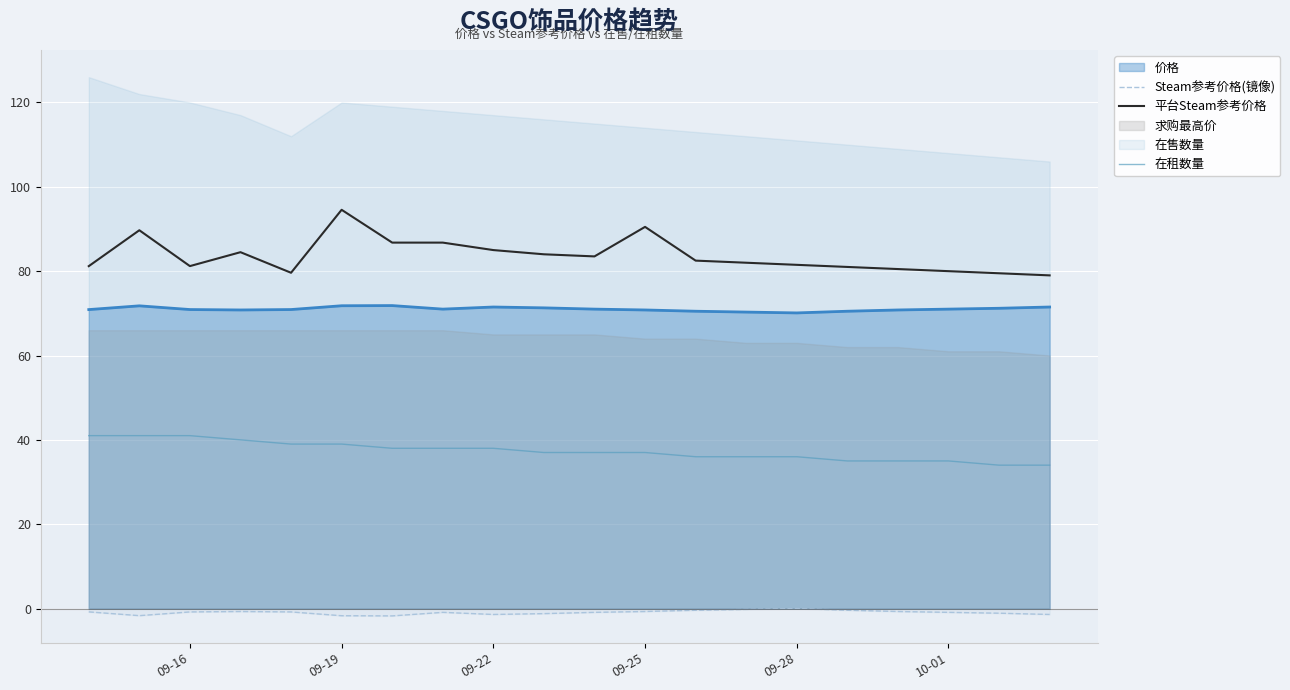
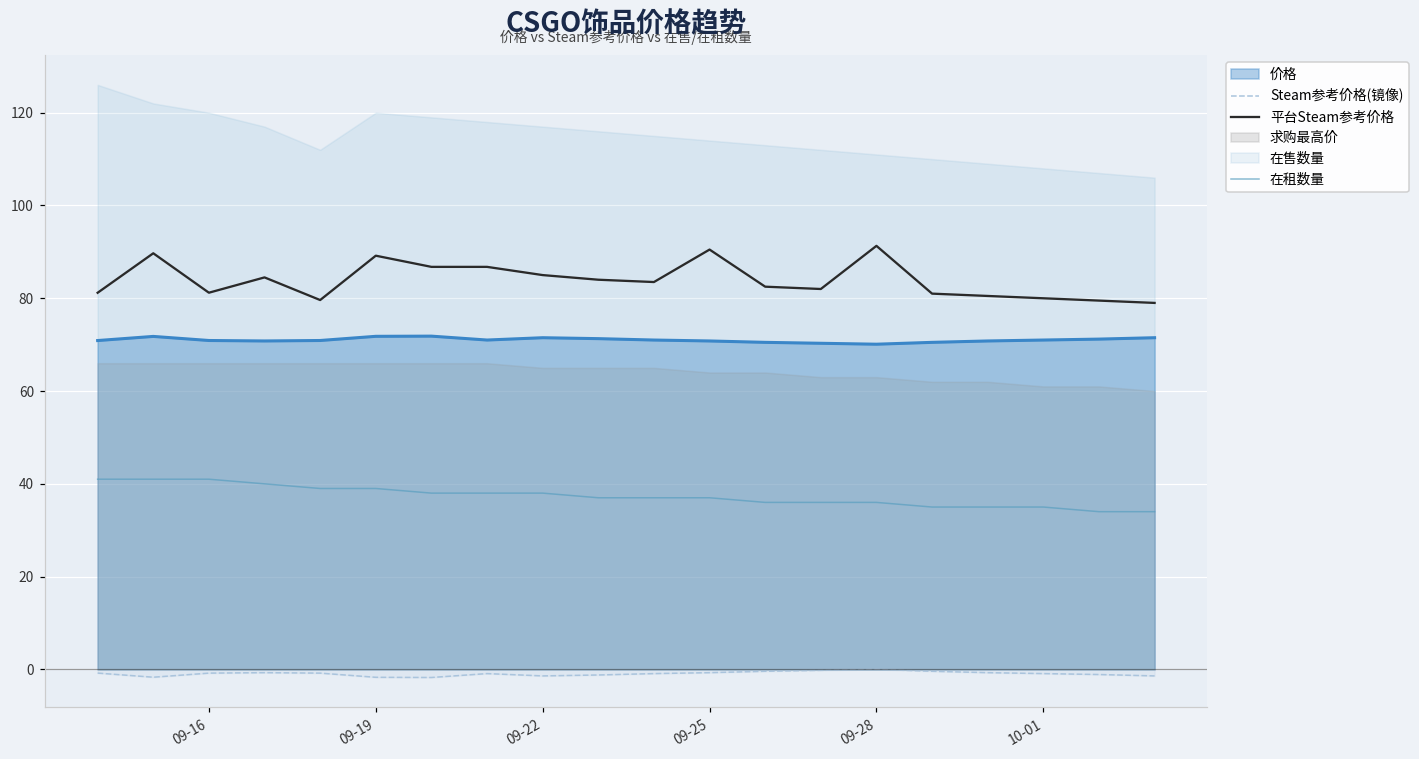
  {
    "平台Steam参考价格": {
      "09-16": 81,
-     "09-19": 95,
+     "09-19": 89,
      "09-22": 85,
      "09-25": 91,
-     "09-28": 82,
+     "09-28": 91,
      "10-01": 80
    }
  }
